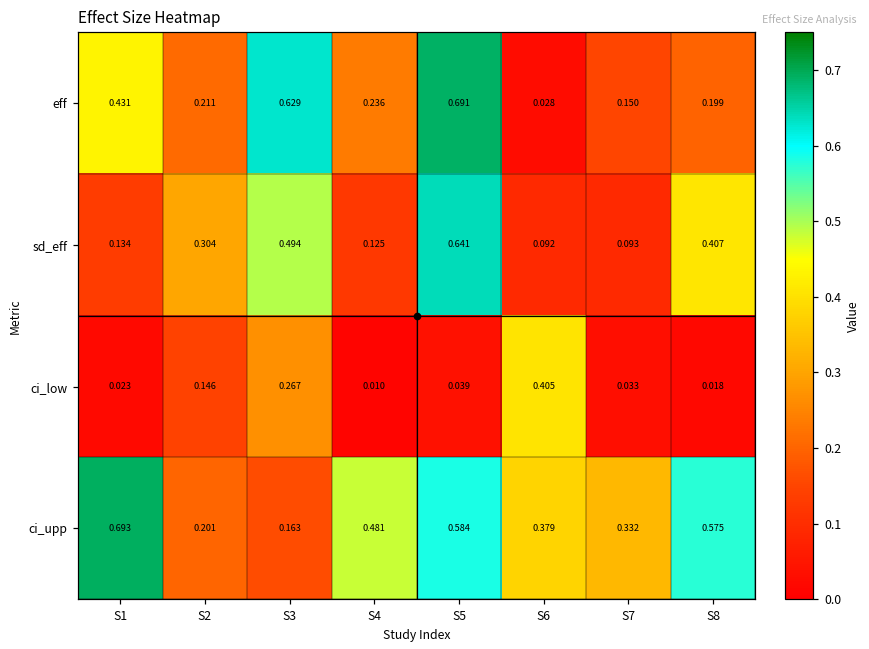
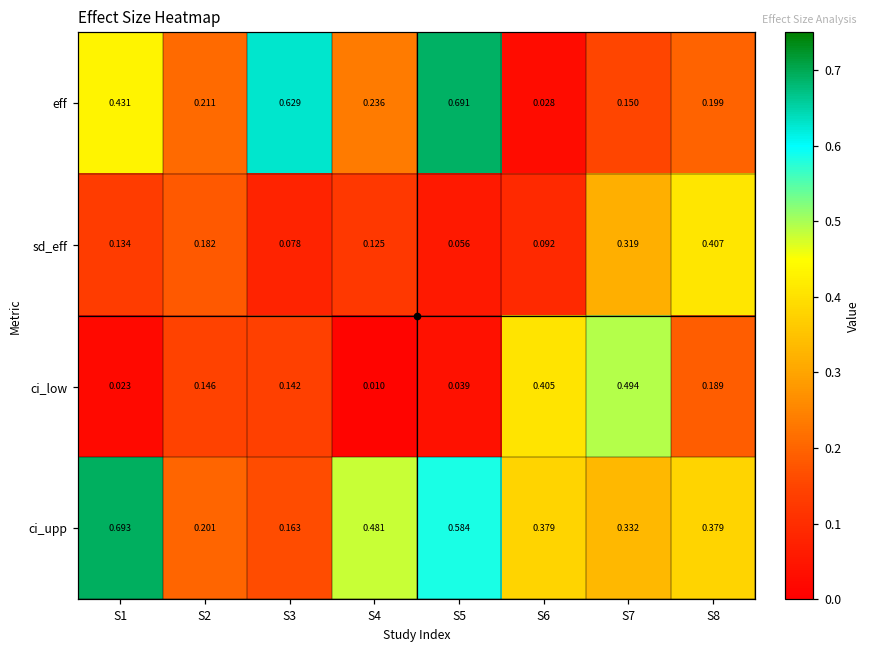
  {
    "eff": {
      "S1": 0.431,
      "S2": 0.211,
      "S3": 0.629,
      "S4": 0.236,
      "S5": 0.691,
      "S6": 0.028,
      "S7": 0.150,
      "S8": 0.199
    },
    "sd_eff": {
      "S1": 0.134,
-     "S2": 0.304,
-     "S3": 0.494,
+     "S2": 0.182,
+     "S3": 0.078,
      "S4": 0.125,
-     "S5": 0.641,
+     "S5": 0.056,
      "S6": 0.092,
-     "S7": 0.093,
+     "S7": 0.319,
      "S8": 0.407
    },
    "ci_low": {
      "S1": 0.023,
      "S2": 0.146,
-     "S3": 0.267,
+     "S3": 0.142,
      "S4": 0.010,
      "S5": 0.039,
      "S6": 0.405,
-     "S7": 0.033,
-     "S8": 0.018
+     "S7": 0.494,
+     "S8": 0.189
    },
    "ci_upp": {
      "S1": 0.693,
      "S2": 0.201,
      "S3": 0.163,
      "S4": 0.481,
      "S5": 0.584,
      "S6": 0.379,
      "S7": 0.332,
-     "S8": 0.575
+     "S8": 0.379
    }
  }
